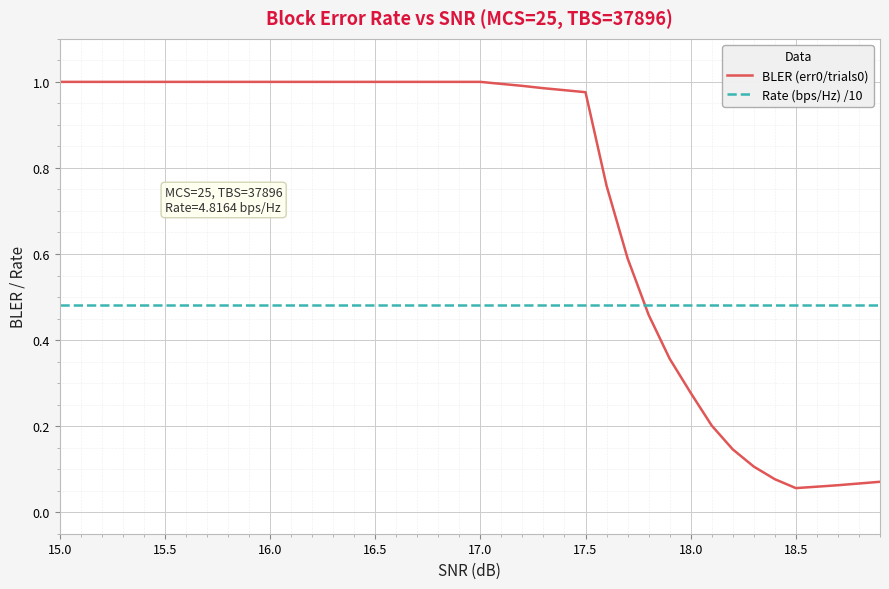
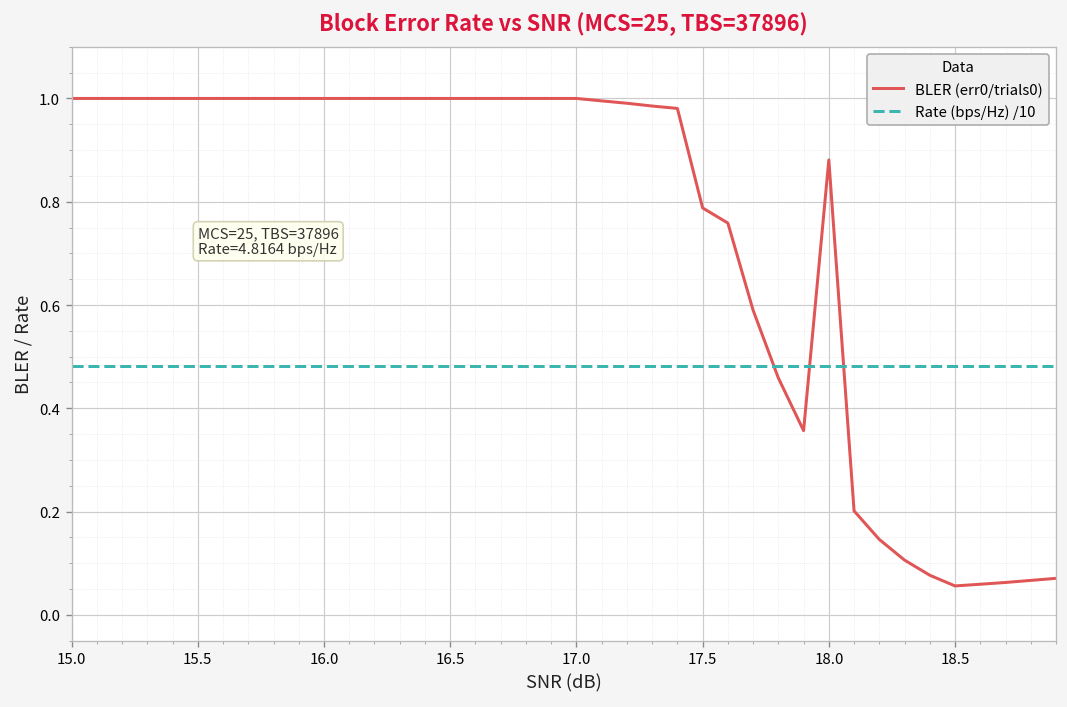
  {
    "BLER (err0/trials0)": {
      "15.0": 1.00,
      "15.5": 1.00,
      "16.0": 1.00,
      "16.5": 1.00,
      "17.0": 1.00,
-     "17.5": 0.98,
-     "18.0": 0.28,
+     "17.5": 0.79,
+     "18.0": 0.88,
      "18.5": 0.06
    },
    "Rate (bps/Hz) /10": {
      "15.0": 0.48,
      "15.5": 0.48,
      "16.0": 0.48,
      "16.5": 0.48,
      "17.0": 0.48,
      "17.5": 0.48,
      "18.0": 0.48,
      "18.5": 0.48
    }
  }
